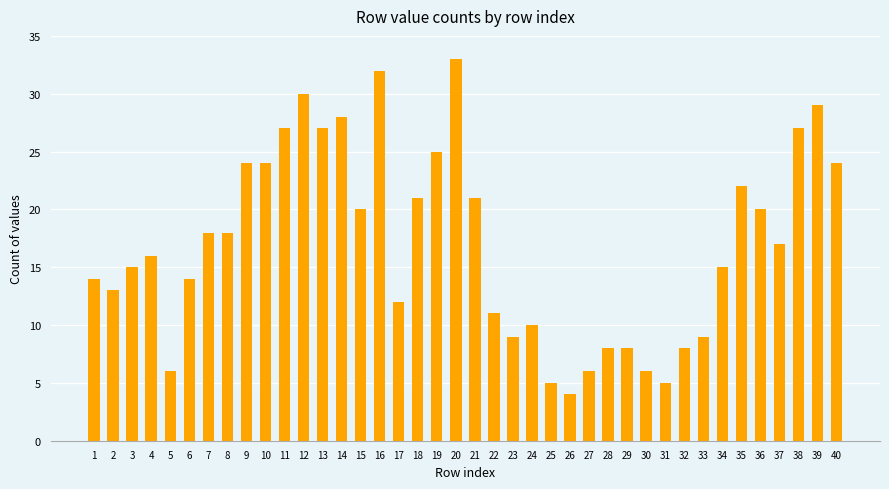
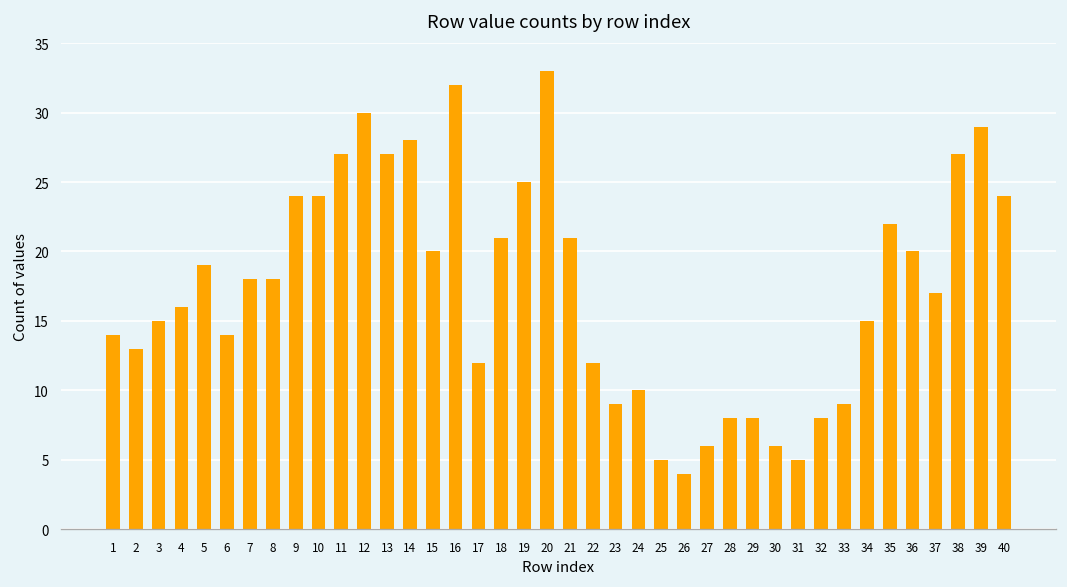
  {
    "1": 14,
    "2": 13,
    "3": 15,
    "4": 16,
-   "5": 6,
+   "5": 19,
    "6": 14,
    "7": 18,
    "8": 18,
    "9": 24,
    "10": 24,
    "11": 27,
    "12": 30,
    "13": 27,
    "14": 28,
    "15": 20,
    "16": 32,
    "17": 12,
    "18": 21,
    "19": 25,
    "20": 33,
    "21": 21,
-   "22": 11,
+   "22": 12,
    "23": 9,
    "24": 10,
    "25": 5,
    "26": 4,
    "27": 6,
    "28": 8,
    "29": 8,
    "30": 6,
    "31": 5,
    "32": 8,
    "33": 9,
    "34": 15,
    "35": 22,
    "36": 20,
    "37": 17,
    "38": 27,
    "39": 29,
    "40": 24
  }
